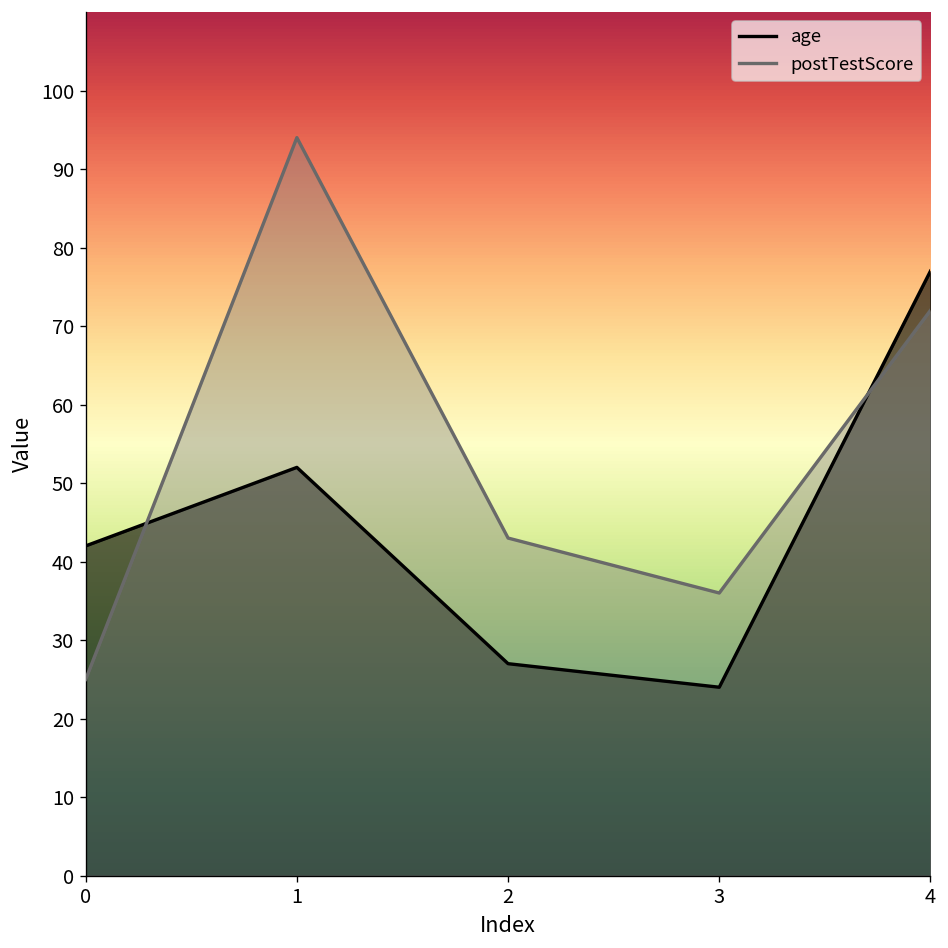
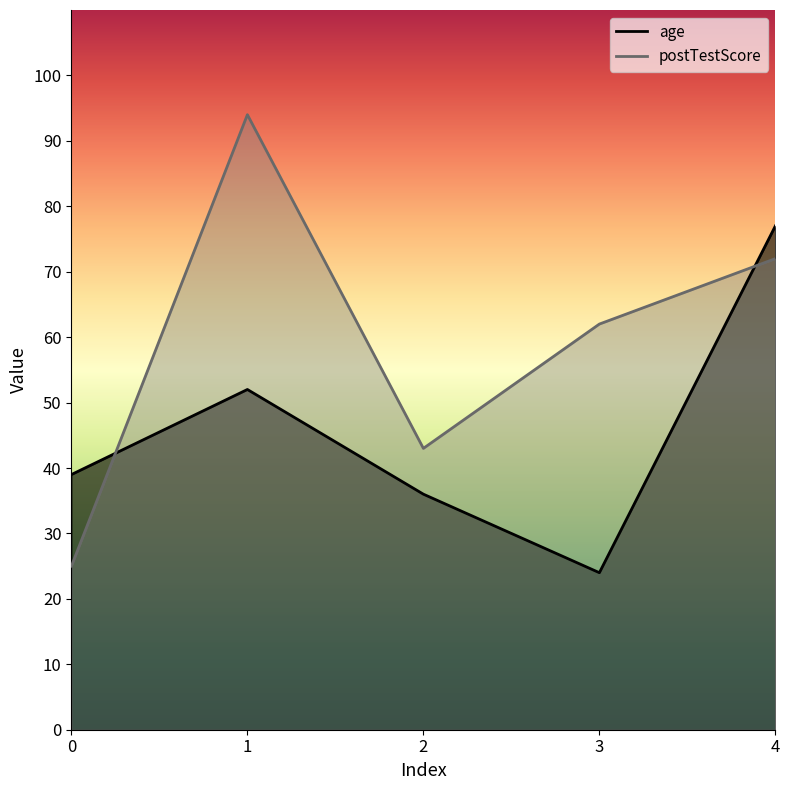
  {
    "age": {
-     "0": 42,
+     "0": 39,
      "1": 52,
-     "2": 27,
+     "2": 36,
      "3": 24,
      "4": 77
    },
    "postTestScore": {
      "0": 25,
      "1": 94,
      "2": 43,
-     "3": 36,
+     "3": 62,
      "4": 72
    }
  }
